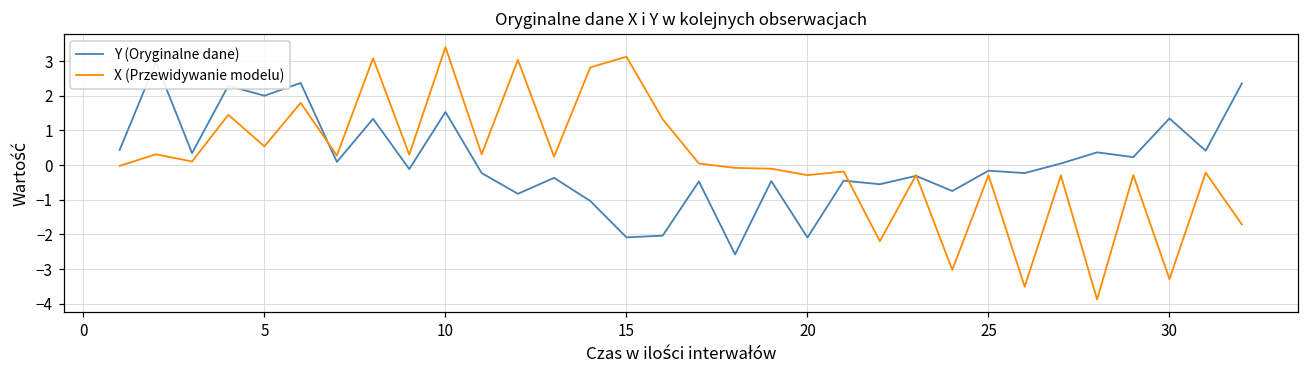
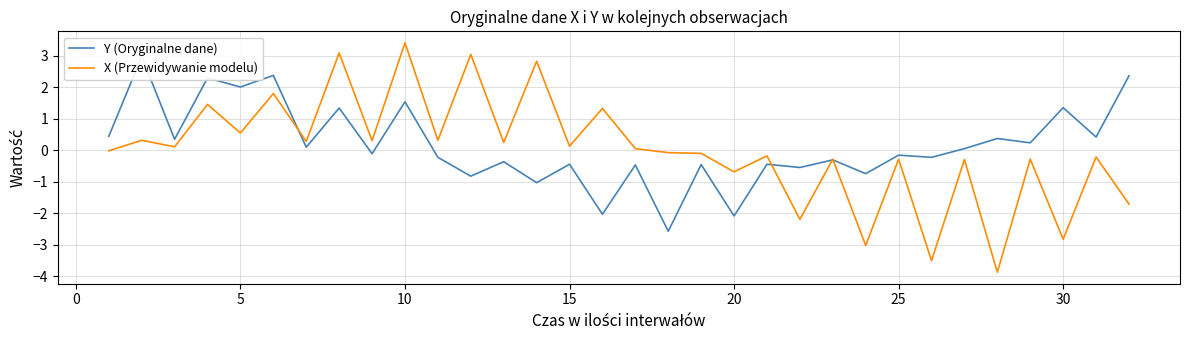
  {
    "Y (Oryginalne dane)": {
      "5": 2.0,
      "10": 1.5,
-     "15": -2.1,
+     "15": -0.4,
      "20": -2.1,
      "25": -0.2,
      "30": 1.3
    },
    "X (Przewidywanie modelu)": {
      "5": 0.5,
      "10": 3.4,
-     "15": 3.1,
-     "20": -0.3,
+     "15": 0.1,
+     "20": -0.7,
      "25": -0.3,
-     "30": -3.3
+     "30": -2.8
    }
  }
